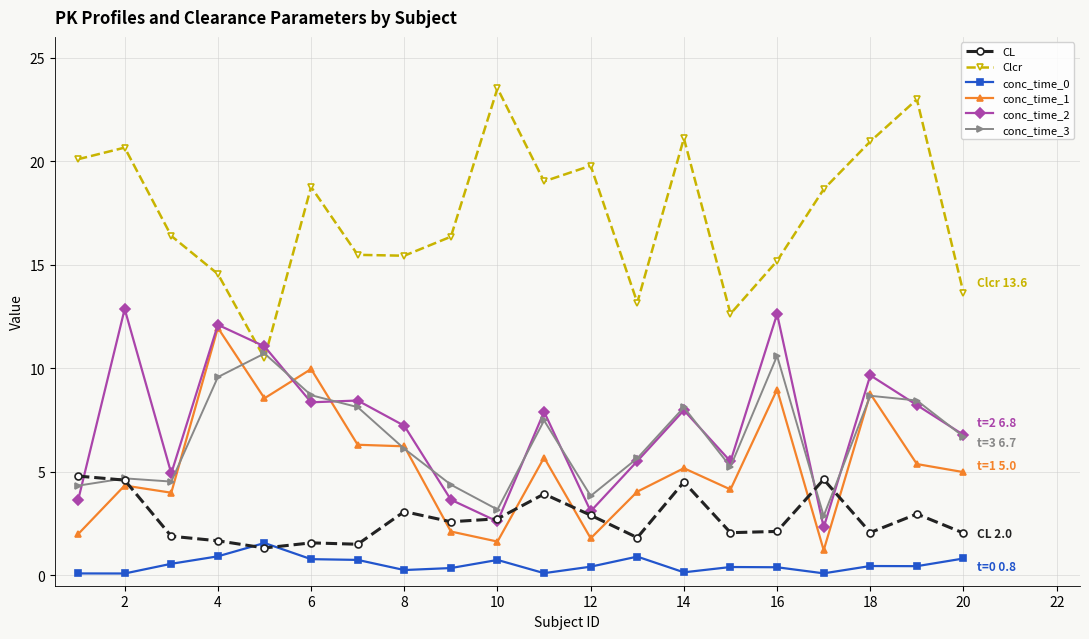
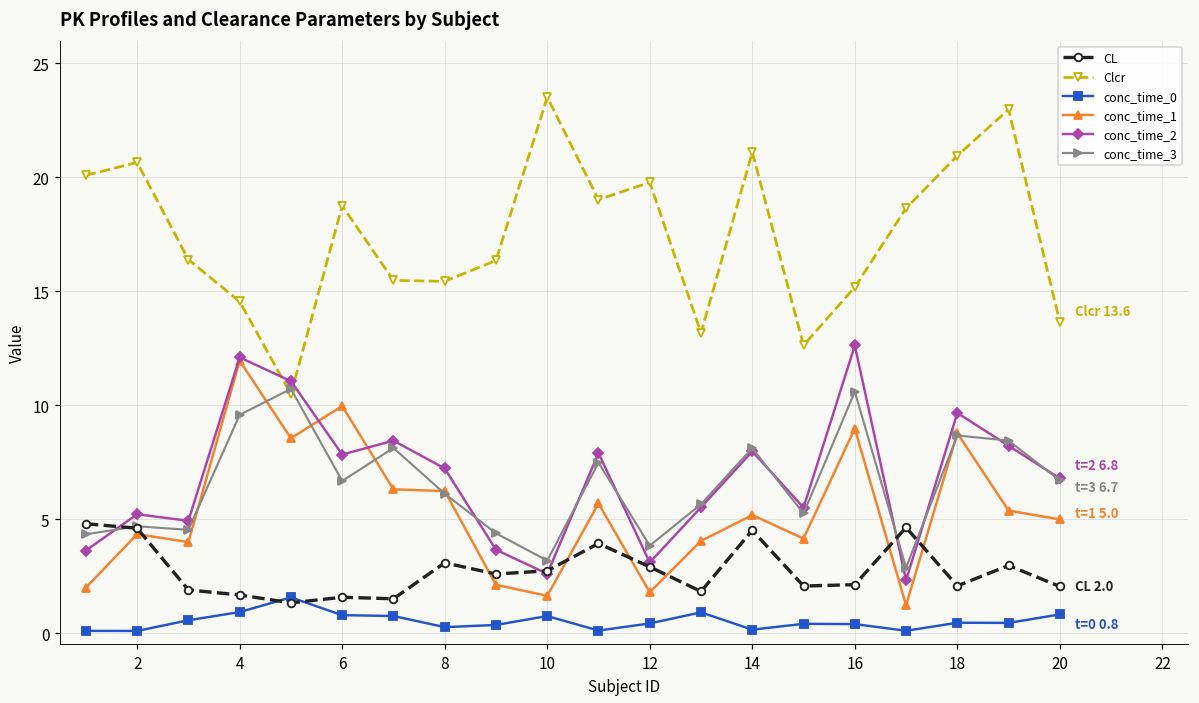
  {
    "CL": {
      "20": 2.0
    },
    "Clcr": {
      "20": 13.6
    },
    "conc_time_0": {
      "20": 0.8
    },
    "conc_time_1": {
      "20": 5.0
    },
    "conc_time_2": {
-     "2": 12.9,
+     "2": 5.2,
      "4": 12.1,
-     "6": 8.4,
+     "6": 7.8,
      "8": 7.2,
      "10": 2.6,
      "12": 3.1,
      "14": 8.0,
      "16": 12.6,
      "18": 9.7
    },
    "conc_time_3": {
      "4": 9.6,
-     "6": 8.7,
+     "6": 6.7,
      "10": 3.2,
      "12": 3.8,
      "14": 8.1,
      "16": 10.6
    }
  }
